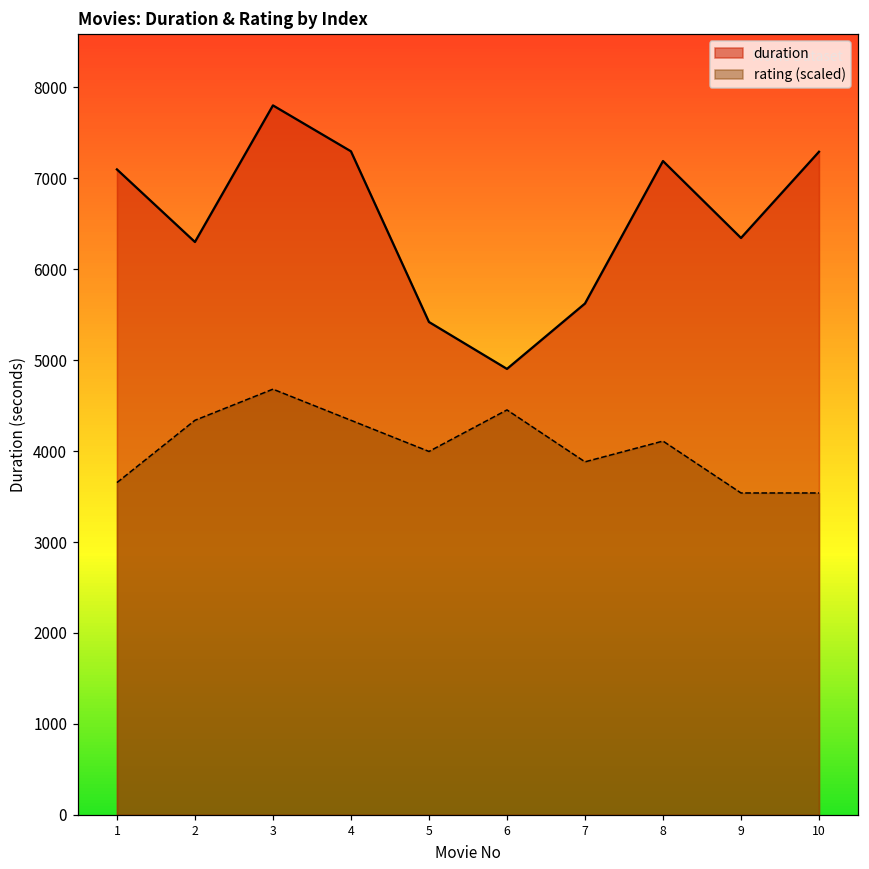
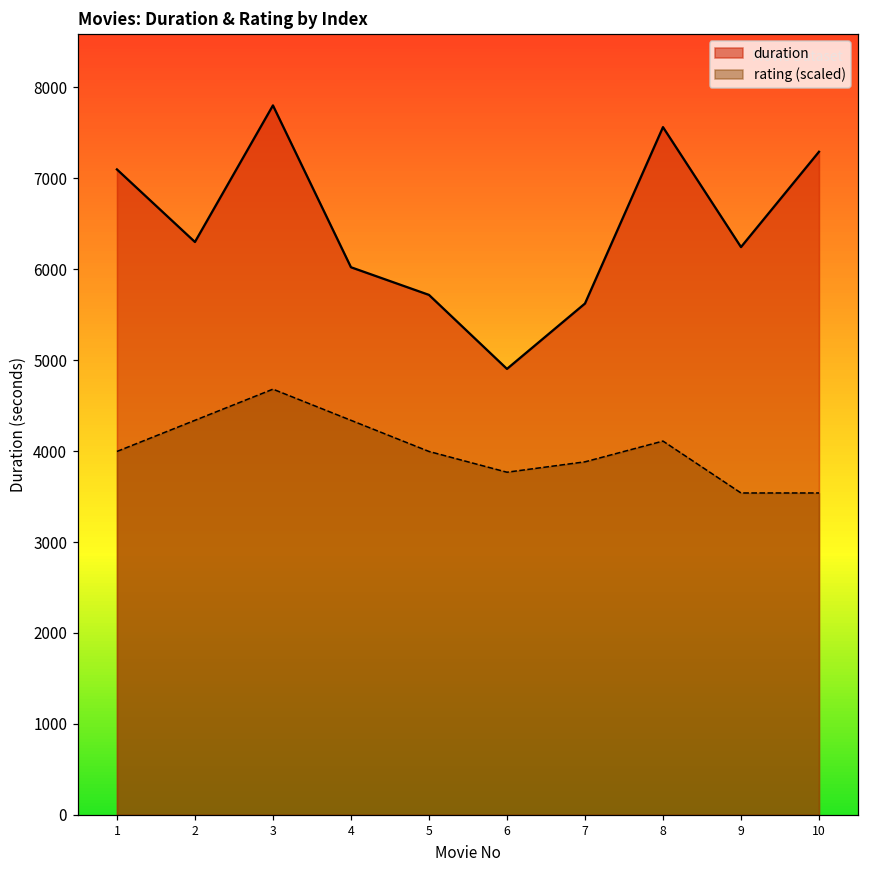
  {
    "duration": {
      "1": 7100,
      "2": 6300,
      "3": 7800,
-     "4": 7300,
-     "5": 5400,
+     "4": 6000,
+     "5": 5700,
      "6": 4900,
      "7": 5600,
-     "8": 7200,
-     "9": 6300,
+     "8": 7600,
+     "9": 6200,
      "10": 7300
    },
    "rating (scaled)": {
-     "1": 3700,
+     "1": 4000,
      "2": 4300,
      "3": 4700,
      "4": 4300,
      "5": 4000,
-     "6": 4500,
+     "6": 3800,
      "7": 3900,
      "8": 4100,
      "9": 3500,
      "10": 3500
    }
  }
